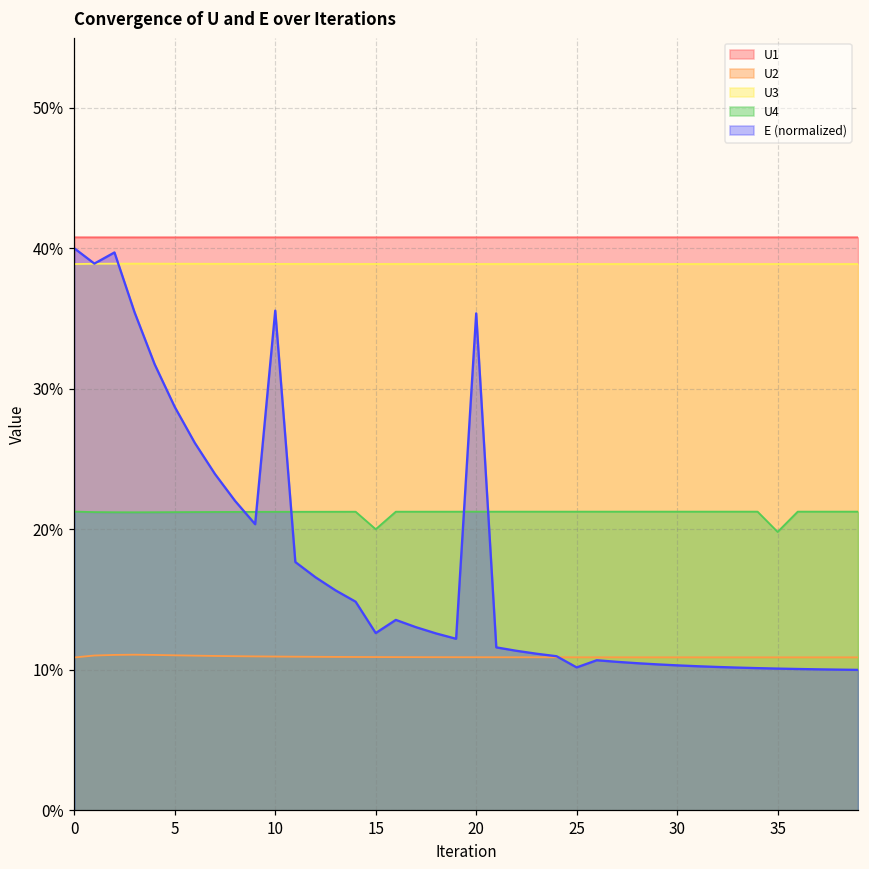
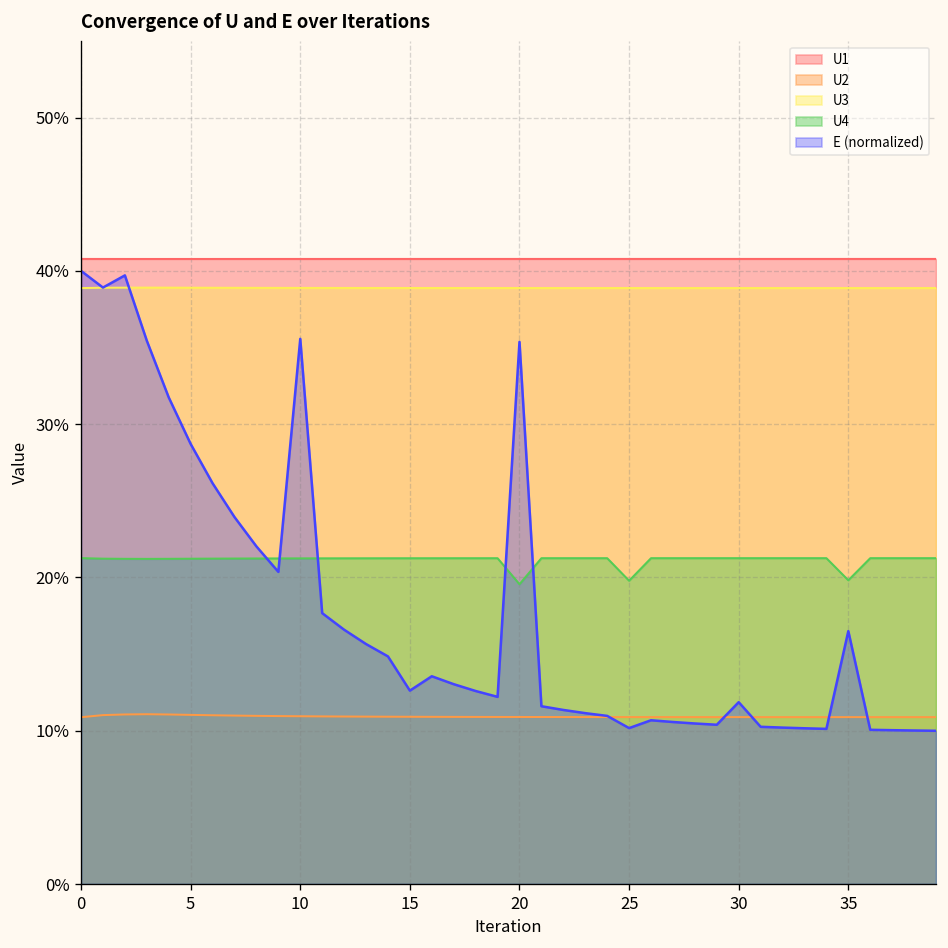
  {
    "U4": {
      "0": "21.3%",
      "5": "21.2%",
      "10": "21.2%",
-     "15": "20.0%",
-     "20": "21.3%",
-     "25": "21.3%",
+     "15": "21.3%",
+     "20": "19.6%",
+     "25": "19.8%",
      "30": "21.3%",
      "35": "19.8%"
    },
    "E (normalized)": {
      "0": "40.0%",
      "5": "28.7%",
      "10": "35.6%",
      "15": "12.6%",
      "20": "35.4%",
      "25": "10.2%",
-     "30": "10.3%",
-     "35": "10.1%"
+     "30": "11.9%",
+     "35": "16.5%"
    }
  }
